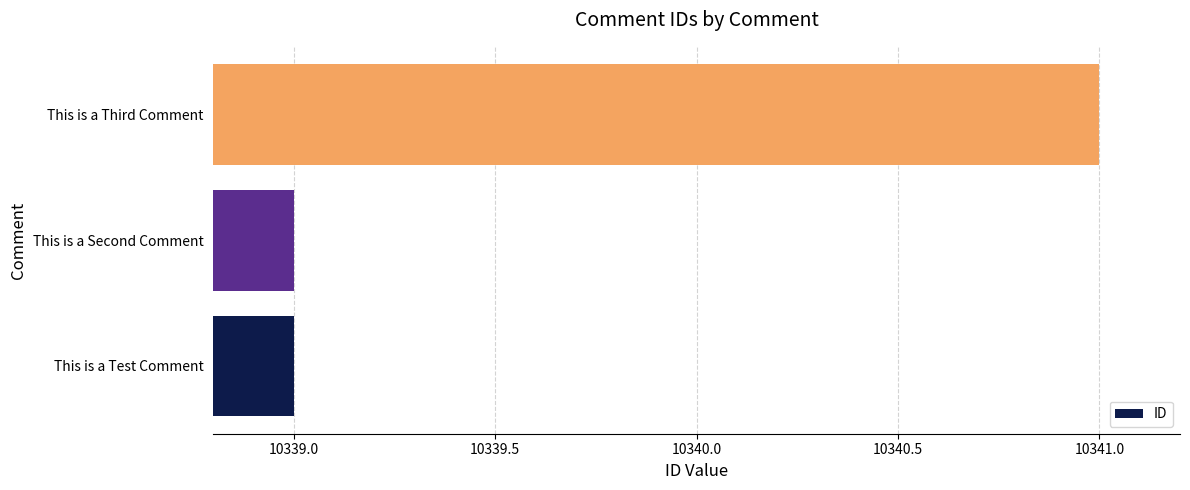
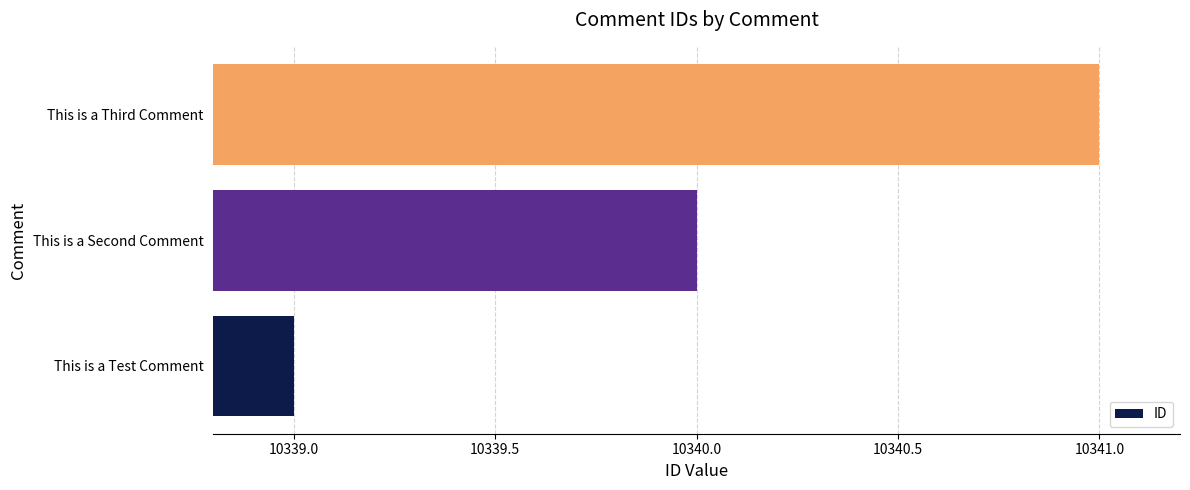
  {
    "This is a Third Comment": 10341,
-   "This is a Second Comment": 10339,
+   "This is a Second Comment": 10340,
    "This is a Test Comment": 10339
  }
